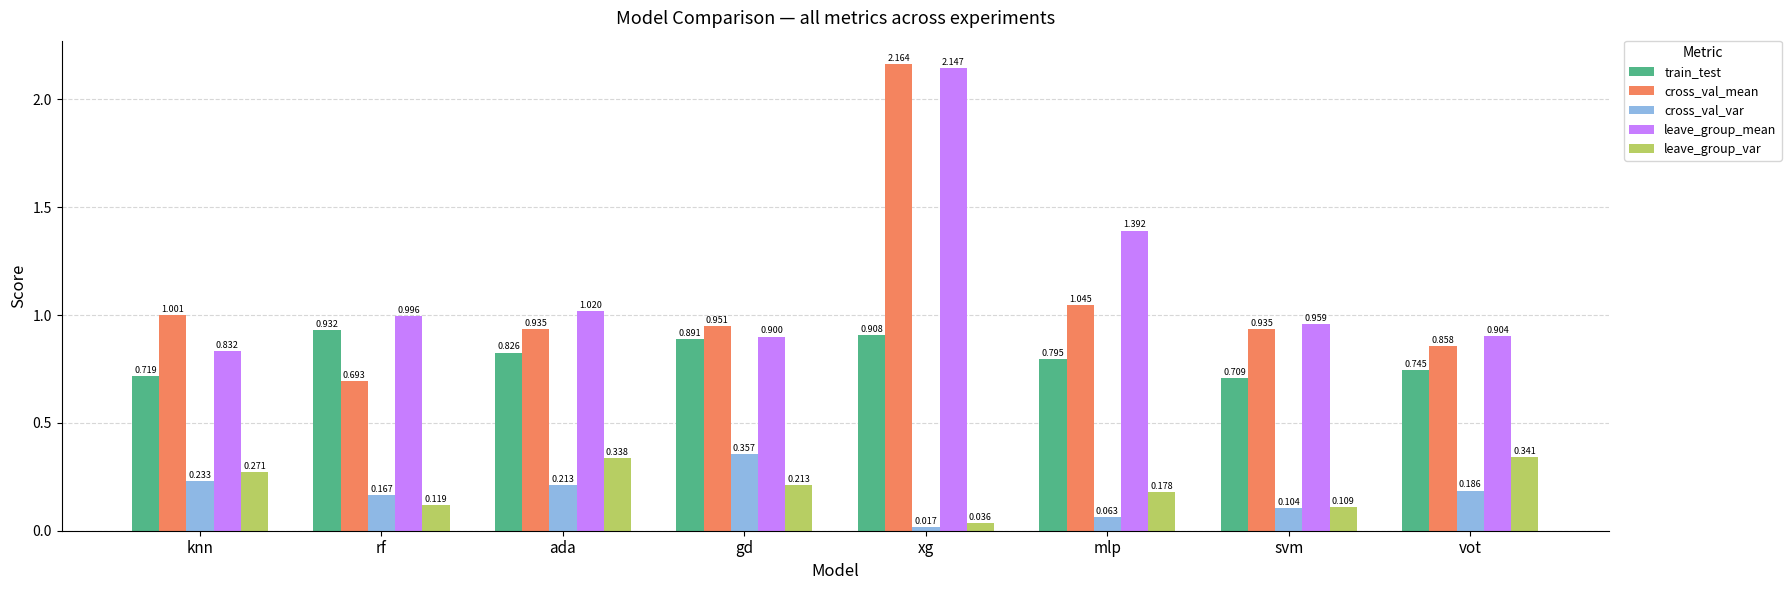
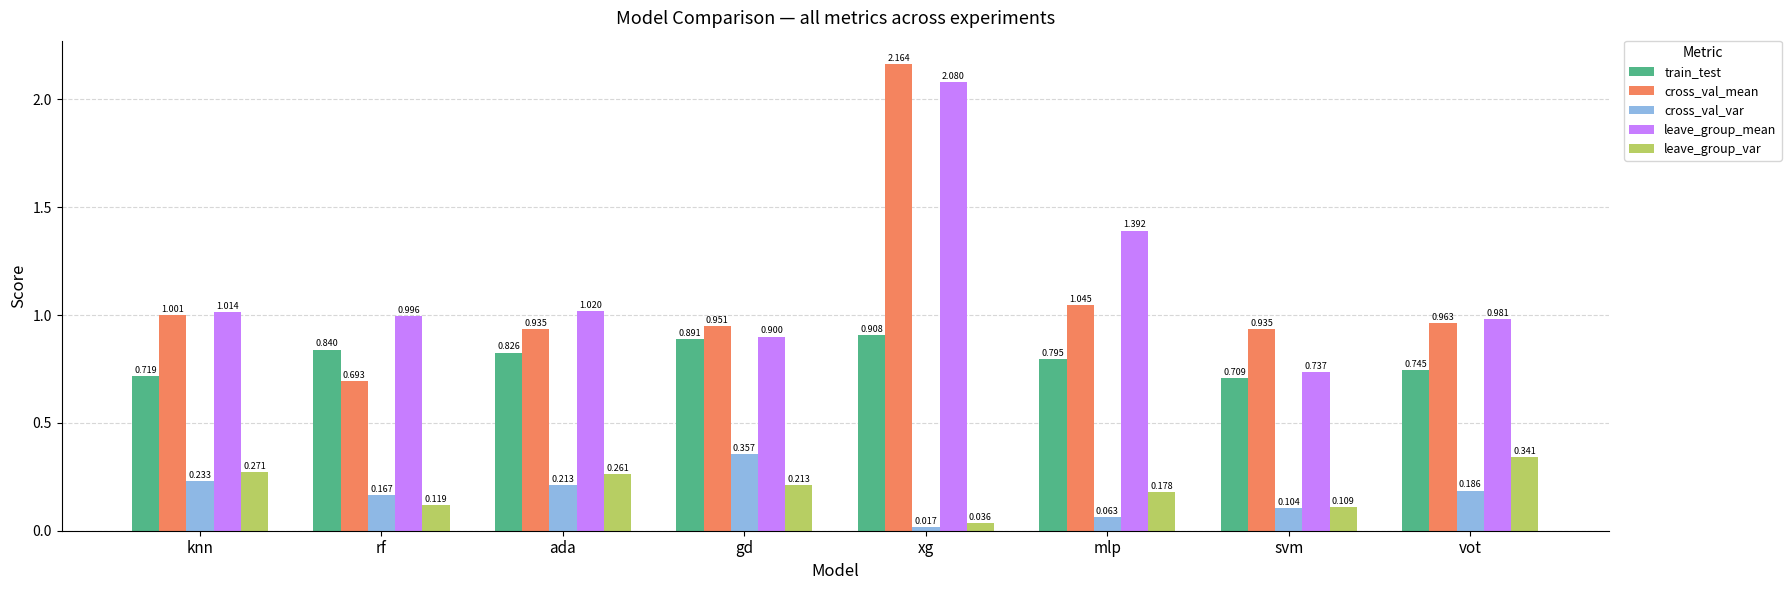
  {
    "train_test": {
      "knn": 0.719,
-     "rf": 0.932,
+     "rf": 0.840,
      "ada": 0.826,
      "gd": 0.891,
      "xg": 0.908,
      "mlp": 0.795,
      "svm": 0.709,
      "vot": 0.745
    },
    "cross_val_mean": {
      "knn": 1.001,
      "rf": 0.693,
      "ada": 0.935,
      "gd": 0.951,
      "xg": 2.164,
      "mlp": 1.045,
      "svm": 0.935,
-     "vot": 0.858
+     "vot": 0.963
    },
    "cross_val_var": {
      "knn": 0.233,
      "rf": 0.167,
      "ada": 0.213,
      "gd": 0.357,
      "xg": 0.017,
      "mlp": 0.063,
      "svm": 0.104,
      "vot": 0.186
    },
    "leave_group_mean": {
-     "knn": 0.832,
+     "knn": 1.014,
      "rf": 0.996,
      "ada": 1.020,
      "gd": 0.900,
-     "xg": 2.147,
+     "xg": 2.080,
      "mlp": 1.392,
-     "svm": 0.959,
-     "vot": 0.904
+     "svm": 0.737,
+     "vot": 0.981
    },
    "leave_group_var": {
      "knn": 0.271,
      "rf": 0.119,
-     "ada": 0.338,
+     "ada": 0.261,
      "gd": 0.213,
      "xg": 0.036,
      "mlp": 0.178,
      "svm": 0.109,
      "vot": 0.341
    }
  }
